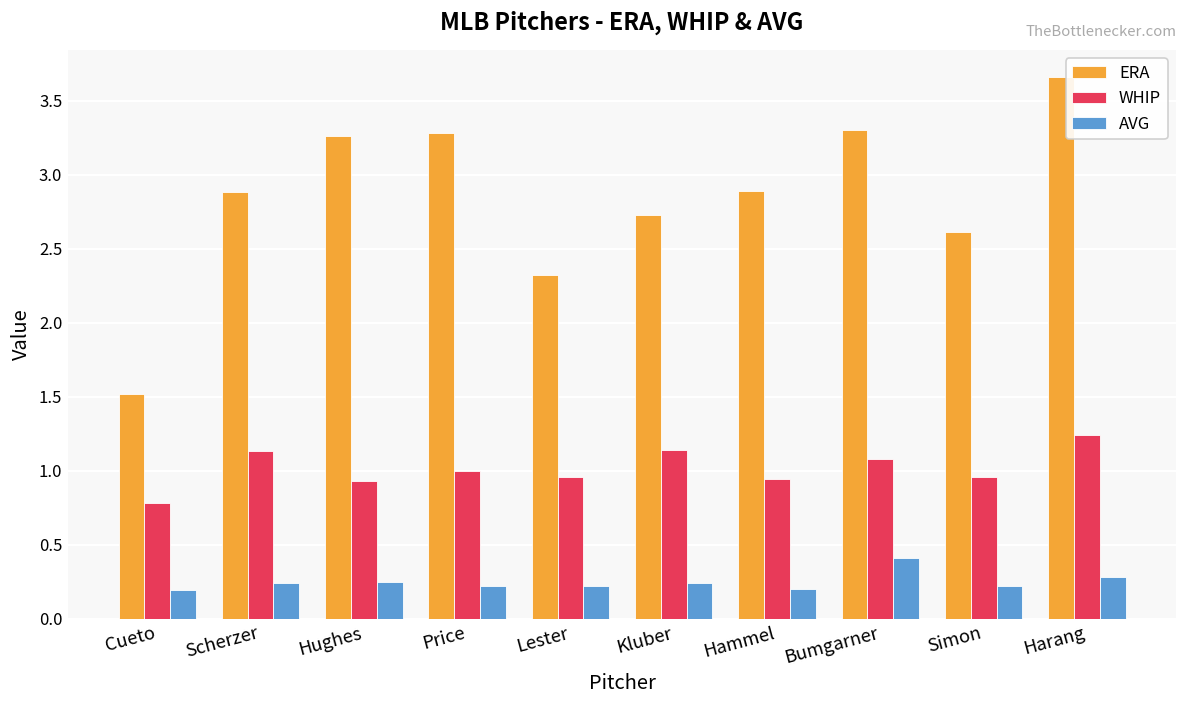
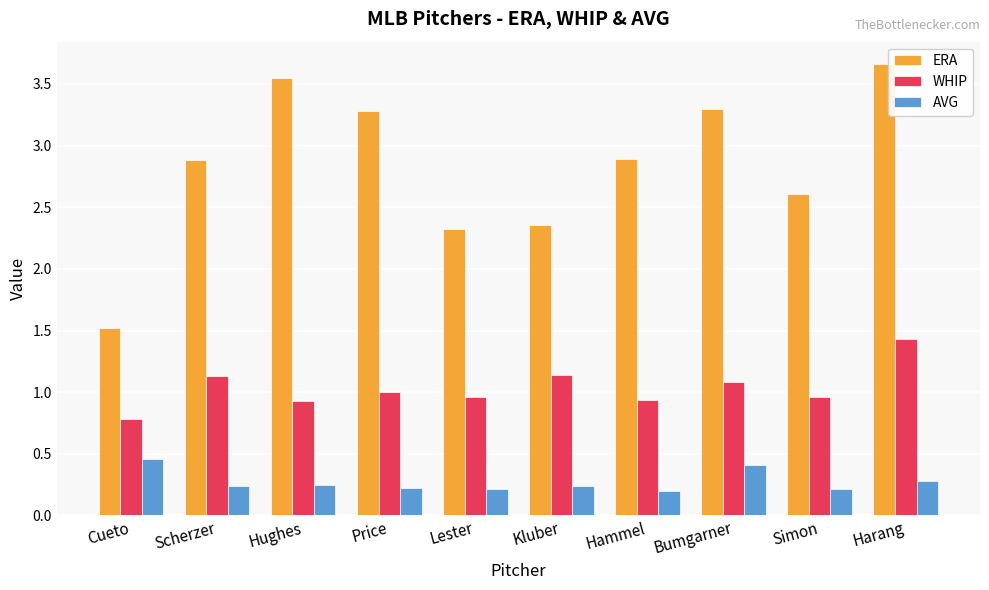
  {
    "ERA": {
      "Cueto": 1.52,
      "Scherzer": 2.88,
-     "Hughes": 3.26,
+     "Hughes": 3.55,
      "Price": 3.28,
      "Lester": 2.32,
-     "Kluber": 2.73,
+     "Kluber": 2.36,
      "Hammel": 2.89,
      "Bumgarner": 3.30,
      "Simon": 2.61,
      "Harang": 3.66
    },
    "WHIP": {
      "Cueto": 0.78,
      "Scherzer": 1.13,
      "Hughes": 0.93,
      "Price": 1.00,
      "Lester": 0.96,
      "Kluber": 1.14,
      "Hammel": 0.94,
      "Bumgarner": 1.08,
      "Simon": 0.96,
-     "Harang": 1.24
+     "Harang": 1.43
    },
    "AVG": {
-     "Cueto": 0.19,
+     "Cueto": 0.46,
      "Scherzer": 0.24,
      "Hughes": 0.25,
      "Price": 0.22,
      "Lester": 0.22,
      "Kluber": 0.24,
      "Hammel": 0.20,
      "Bumgarner": 0.41,
      "Simon": 0.22,
      "Harang": 0.28
    }
  }
